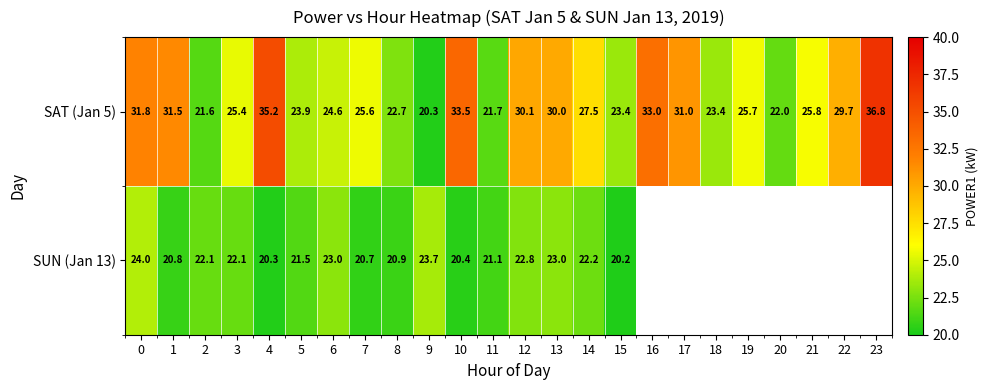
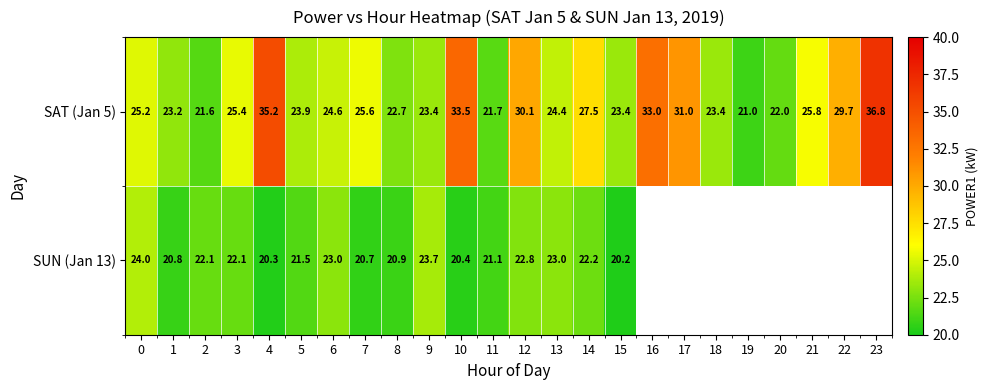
  {
    "SAT (Jan 5)": {
-     "0": 31.8,
-     "1": 31.5,
+     "0": 25.2,
+     "1": 23.2,
      "2": 21.6,
      "3": 25.4,
      "4": 35.2,
      "5": 23.9,
      "6": 24.6,
      "7": 25.6,
      "8": 22.7,
-     "9": 20.3,
+     "9": 23.4,
      "10": 33.5,
      "11": 21.7,
      "12": 30.1,
-     "13": 30.0,
+     "13": 24.4,
      "14": 27.5,
      "15": 23.4,
      "16": 33.0,
      "17": 31.0,
      "18": 23.4,
-     "19": 25.7,
+     "19": 21.0,
      "20": 22.0,
      "21": 25.8,
      "22": 29.7,
      "23": 36.8
    },
    "SUN (Jan 13)": {
      "0": 24.0,
      "1": 20.8,
      "2": 22.1,
      "3": 22.1,
      "4": 20.3,
      "5": 21.5,
      "6": 23.0,
      "7": 20.7,
      "8": 20.9,
      "9": 23.7,
      "10": 20.4,
      "11": 21.1,
      "12": 22.8,
      "13": 23.0,
      "14": 22.2,
      "15": 20.2
    }
  }
